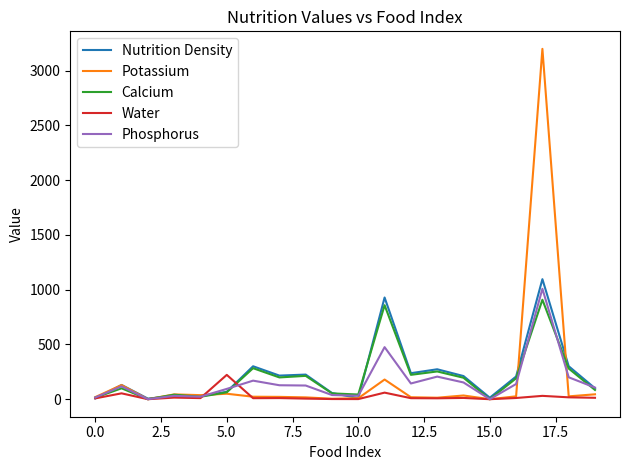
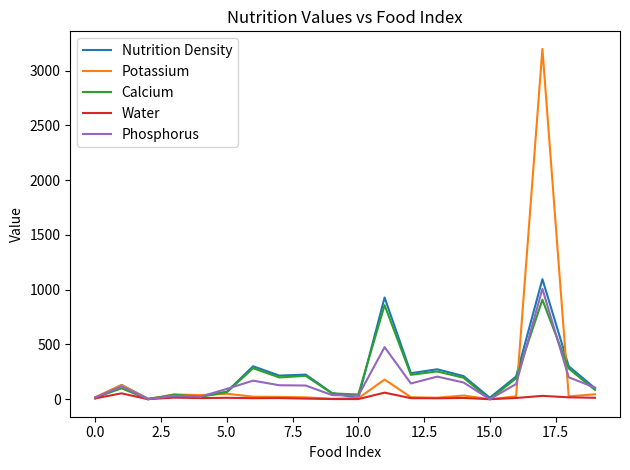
  {
    "Water": {
-     "5.0": 220
+     "5.0": 10
    },
    "Phosphorus": {
      "5.0": 90
    }
  }
